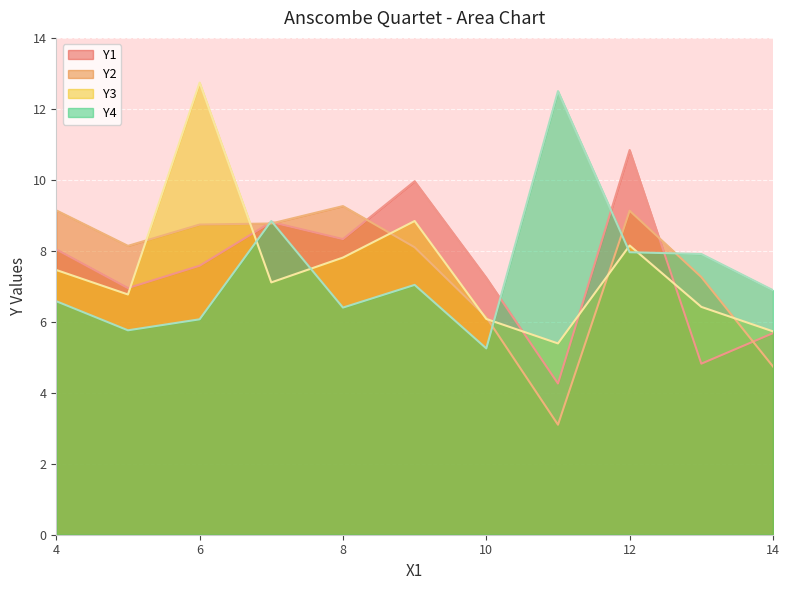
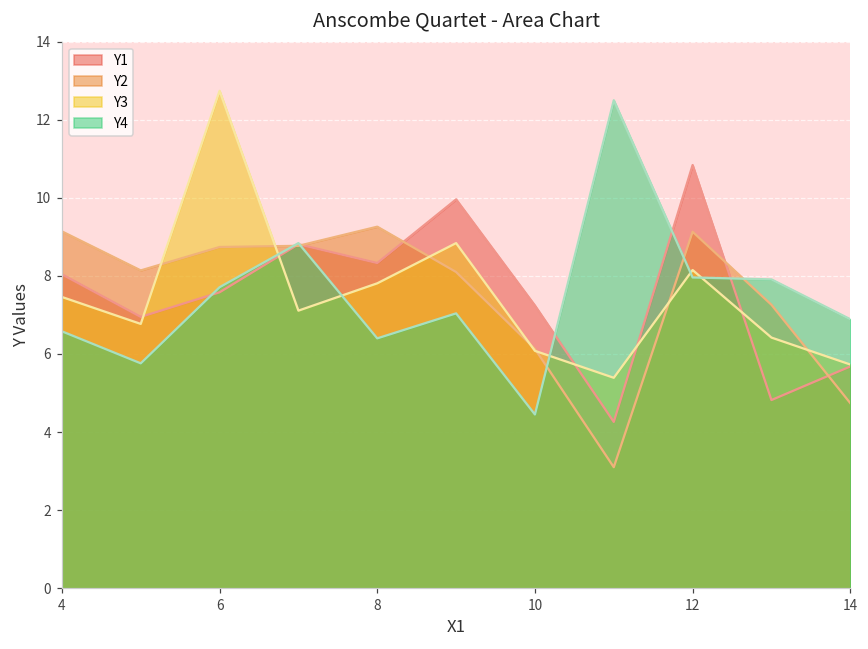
  {
    "Y4": {
      "4": 6.6,
-     "6": 6.1,
+     "6": 7.7,
      "8": 6.4,
-     "10": 5.3,
+     "10": 4.5,
      "12": 8.0,
      "14": 6.9
    }
  }
